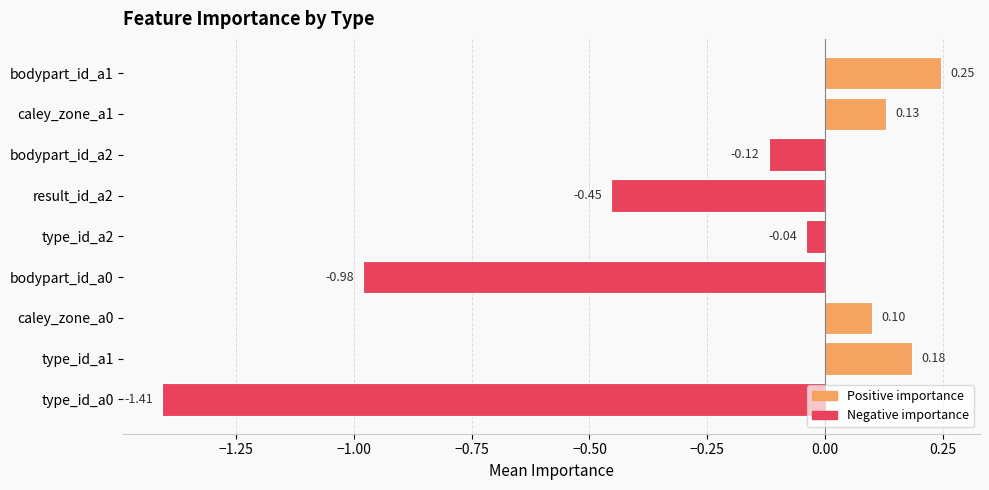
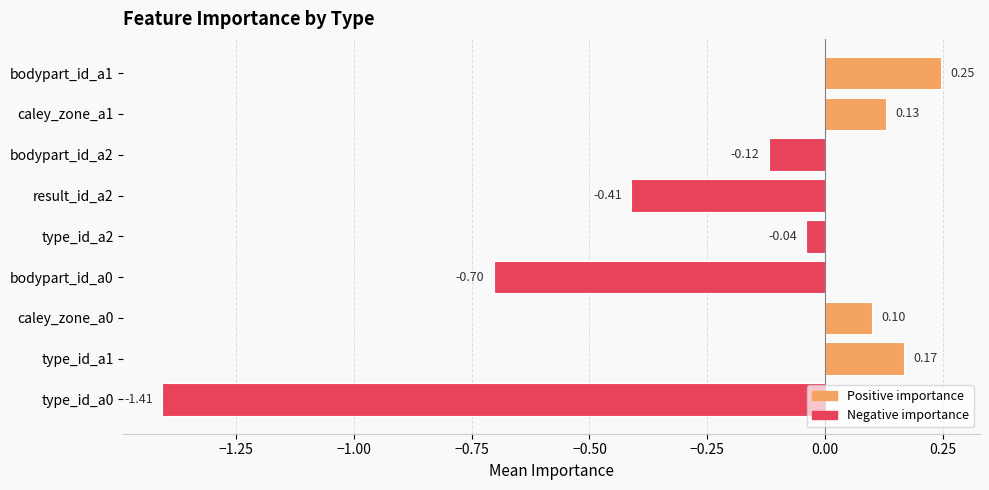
  {
    "bodypart_id_a1": 0.25,
    "caley_zone_a1": 0.13,
    "bodypart_id_a2": -0.12,
-   "result_id_a2": -0.45,
+   "result_id_a2": -0.41,
    "type_id_a2": -0.04,
-   "bodypart_id_a0": -0.98,
+   "bodypart_id_a0": -0.70,
    "caley_zone_a0": 0.10,
-   "type_id_a1": 0.18,
+   "type_id_a1": 0.17,
    "type_id_a0": -1.41
  }
